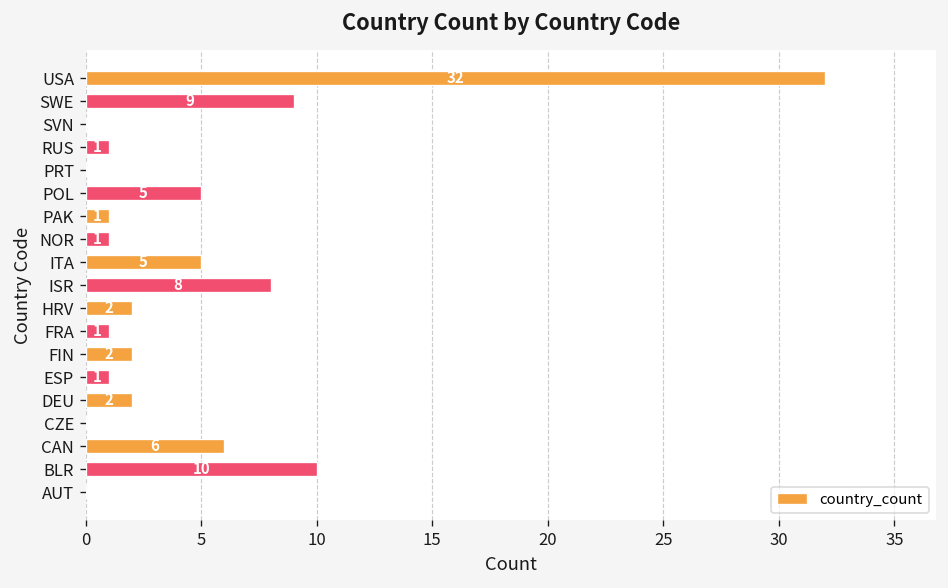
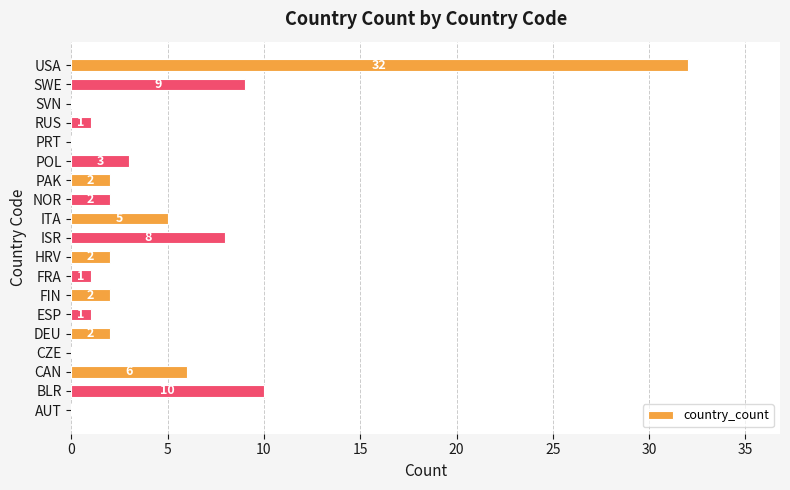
  {
    "USA": 32,
    "SWE": 9,
    "RUS": 1,
-   "POL": 5,
-   "PAK": 1,
-   "NOR": 1,
+   "POL": 3,
+   "PAK": 2,
+   "NOR": 2,
    "ITA": 5,
    "ISR": 8,
    "HRV": 2,
    "FRA": 1,
    "FIN": 2,
    "ESP": 1,
    "DEU": 2,
    "CAN": 6,
    "BLR": 10
  }
